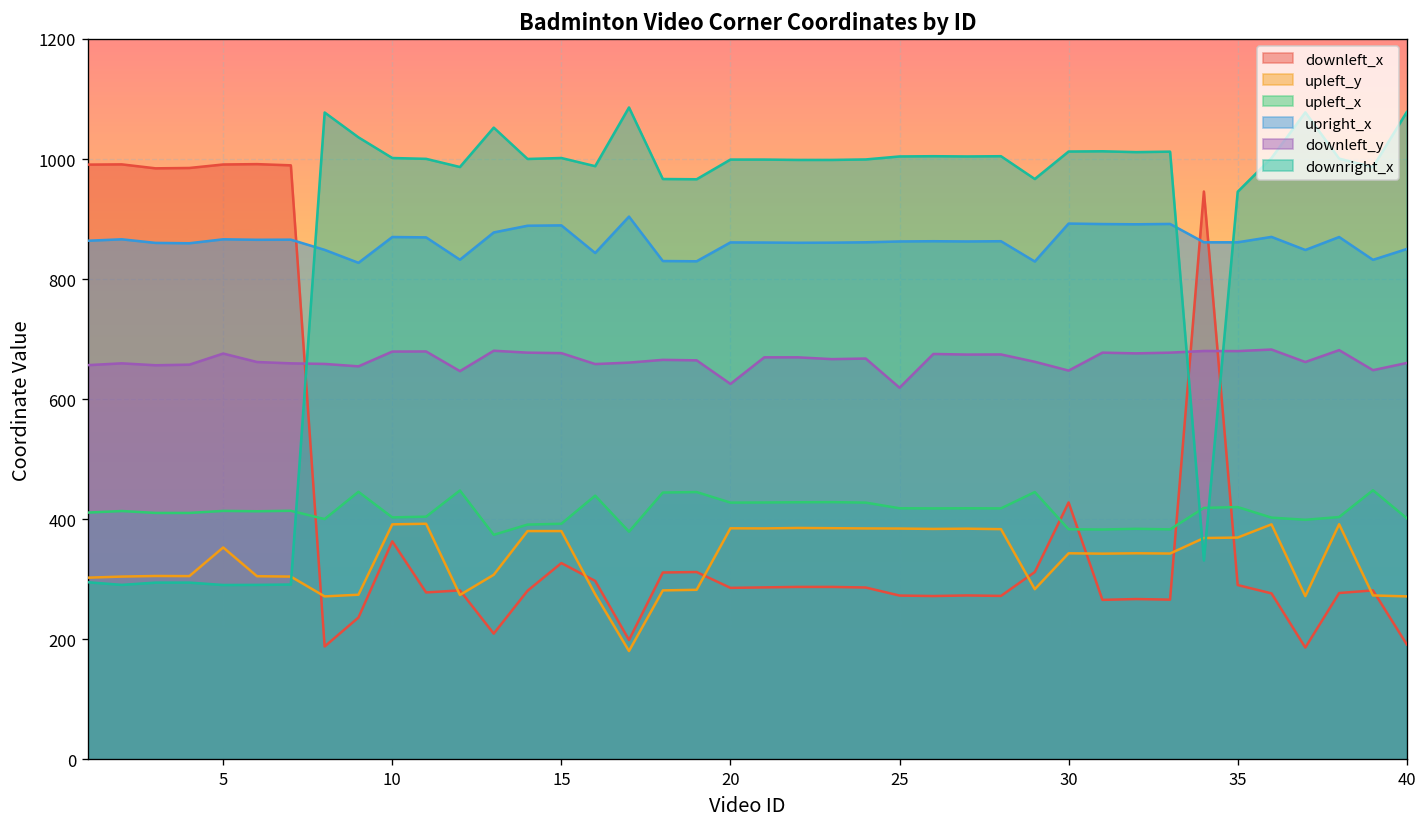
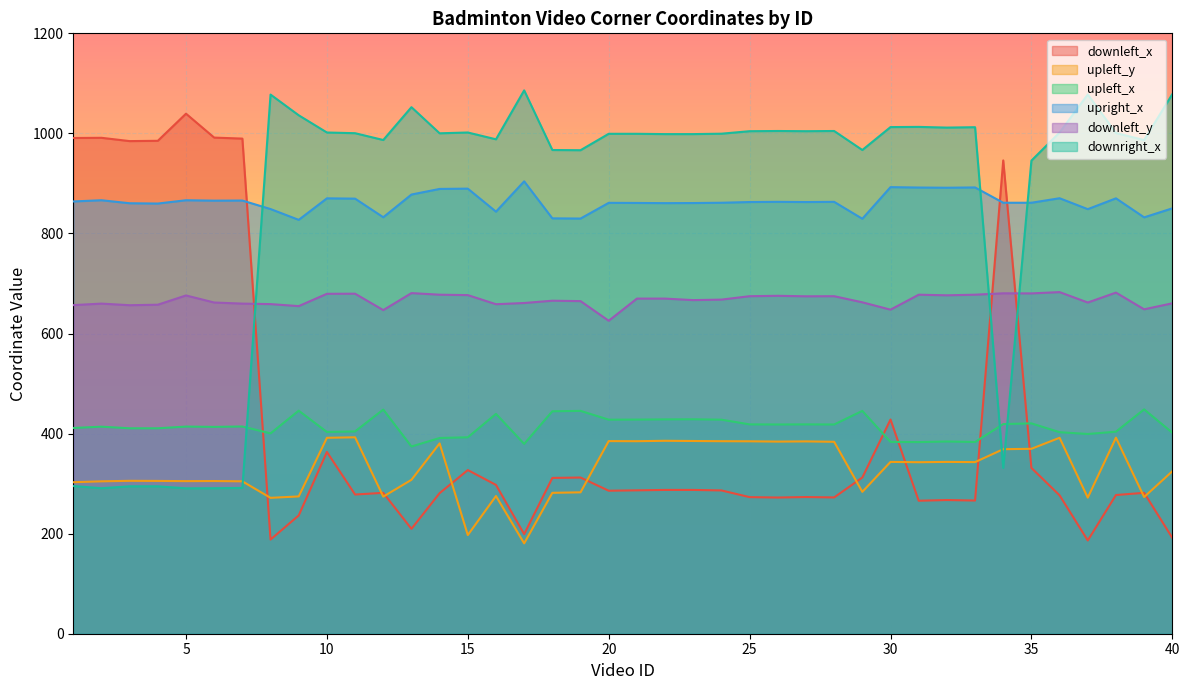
  {
    "downleft_x": {
-     "5": 990,
+     "5": 1040,
      "10": 360,
      "15": 330,
      "20": 290,
      "25": 270,
      "30": 430,
-     "35": 290,
+     "35": 330,
      "40": 190
    },
    "upleft_y": {
-     "5": 350,
+     "5": 310,
      "10": 390,
-     "15": 380,
+     "15": 200,
      "20": 390,
      "25": 380,
      "30": 340,
      "35": 370,
-     "40": 270
+     "40": 320
    },
    "downleft_y": {
      "5": 680,
      "10": 680,
      "15": 680,
      "20": 630,
-     "25": 620,
+     "25": 670,
      "30": 650,
      "35": 680,
      "40": 660
    }
  }
